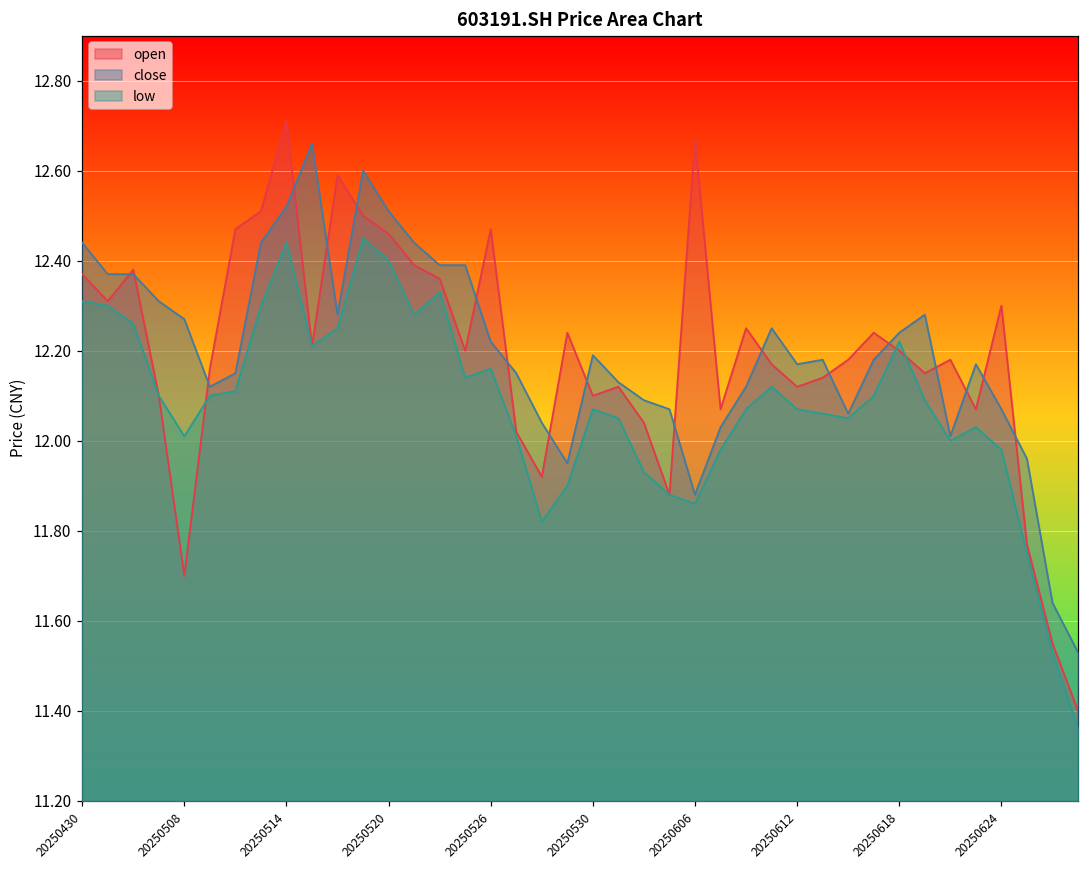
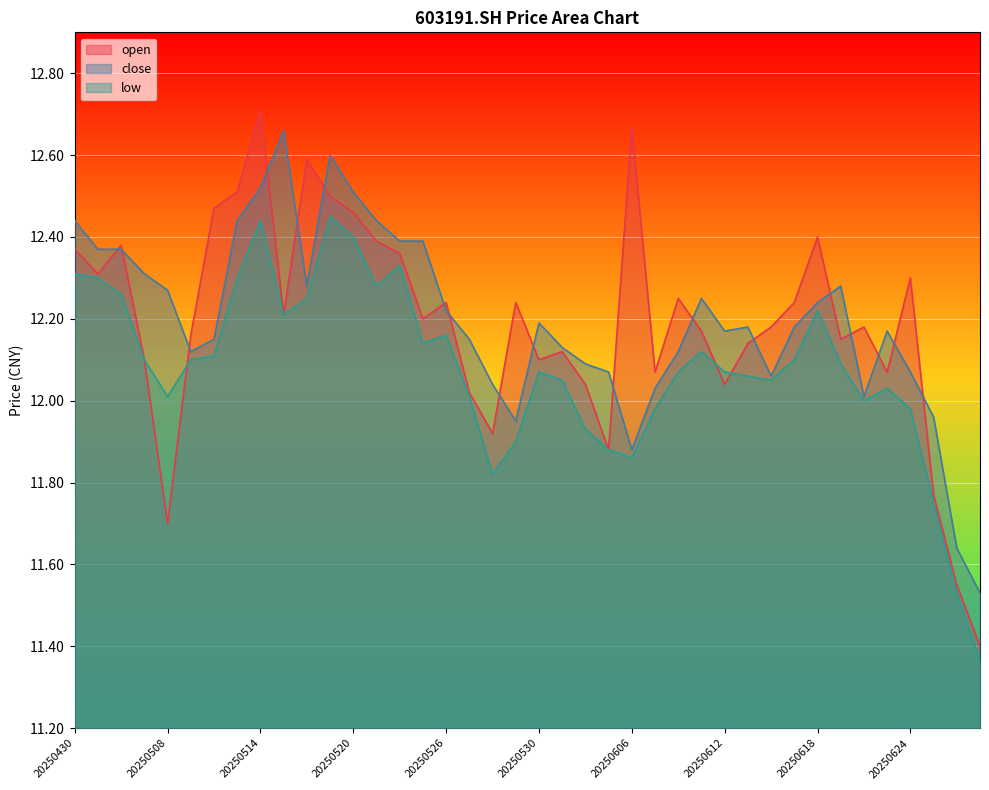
  {
    "open": {
      "20250430": 12.37,
      "20250508": 11.70,
      "20250514": 12.71,
      "20250520": 12.46,
-     "20250526": 12.47,
+     "20250526": 12.24,
      "20250530": 12.10,
      "20250606": 12.67,
-     "20250612": 12.12,
-     "20250618": 12.2,
+     "20250612": 12.04,
+     "20250618": 12.4,
      "20250624": 12.30
    }
  }
